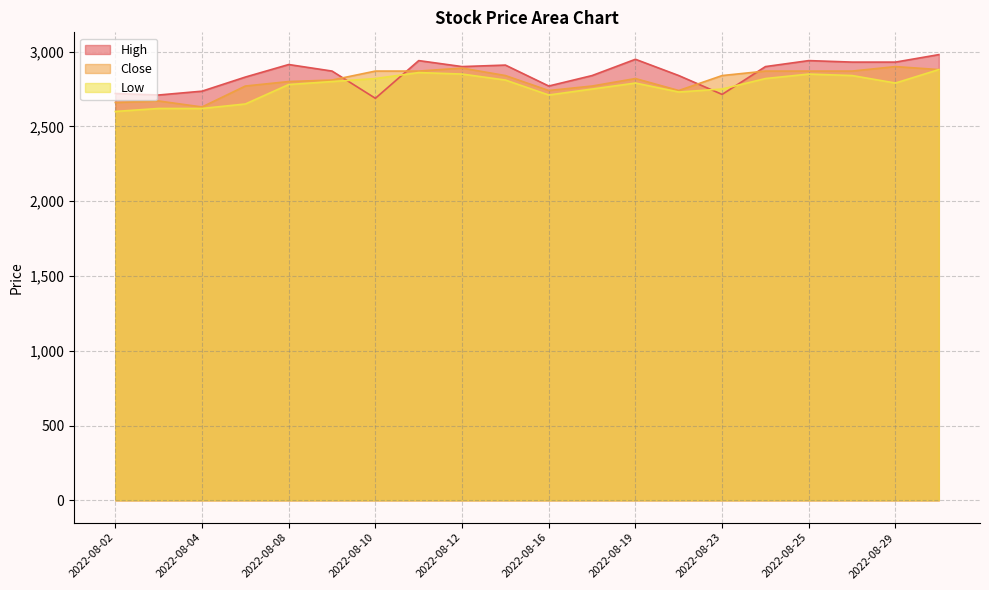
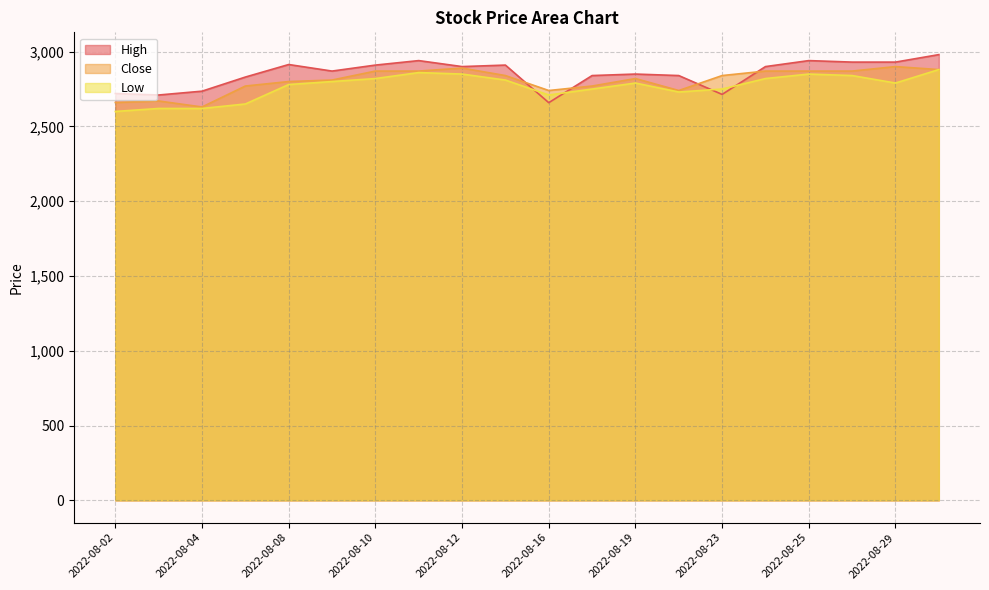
  {
    "High": {
      "2022-08-04": "2,740",
      "2022-08-08": "2,910",
-     "2022-08-10": "2,690",
-     "2022-08-16": "2,770",
-     "2022-08-19": "2,950",
+     "2022-08-10": "2,910",
+     "2022-08-16": "2,660",
+     "2022-08-19": "2,850",
      "2022-08-23": "2,710",
      "2022-08-25": "2,940",
      "2022-08-29": "2,930"
    }
  }
